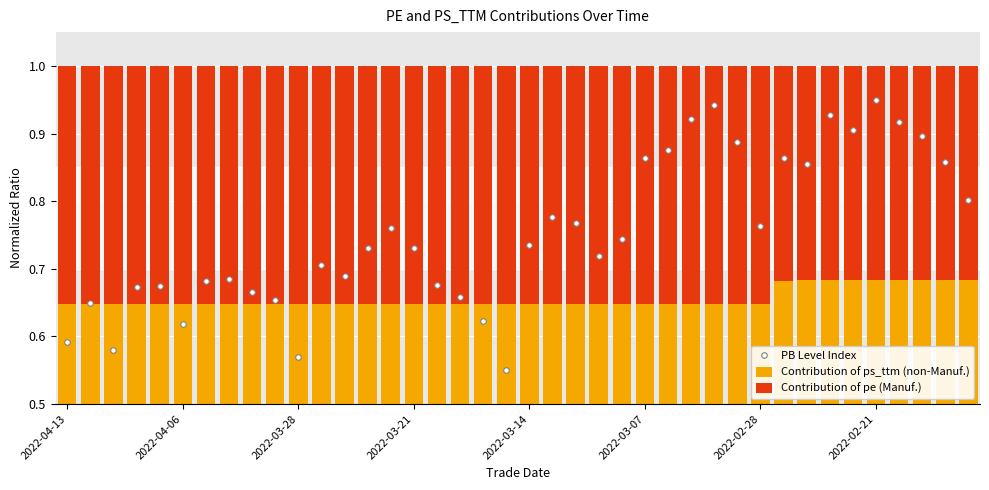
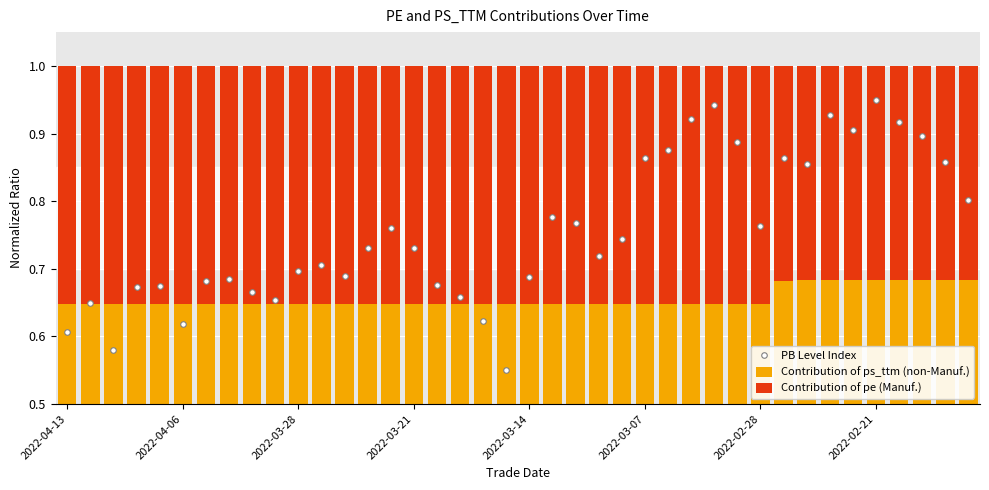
  {
    "PB Level Index": {
-     "2022-04-13": 0.59,
+     "2022-04-13": 0.61,
      "2022-04-06": 0.62,
-     "2022-03-28": 0.57,
+     "2022-03-28": 0.70,
      "2022-03-21": 0.73,
-     "2022-03-14": 0.74,
+     "2022-03-14": 0.69,
      "2022-03-07": 0.86,
      "2022-02-28": 0.76,
      "2022-02-21": 0.95
    },
    "Contribution of ps_ttm (non-Manuf.)": {
      "2022-04-13": 0.65,
      "2022-04-06": 0.65,
      "2022-03-28": 0.65,
      "2022-03-21": 0.65,
      "2022-03-14": 0.65,
      "2022-03-07": 0.65,
      "2022-02-28": 0.65,
      "2022-02-21": 0.68
    },
    "Contribution of pe (Manuf.)": {
      "2022-04-13": 0.35,
      "2022-04-06": 0.35,
      "2022-03-28": 0.35,
      "2022-03-21": 0.35,
      "2022-03-14": 0.35,
      "2022-03-07": 0.35,
      "2022-02-28": 0.35,
      "2022-02-21": 0.32
    }
  }
